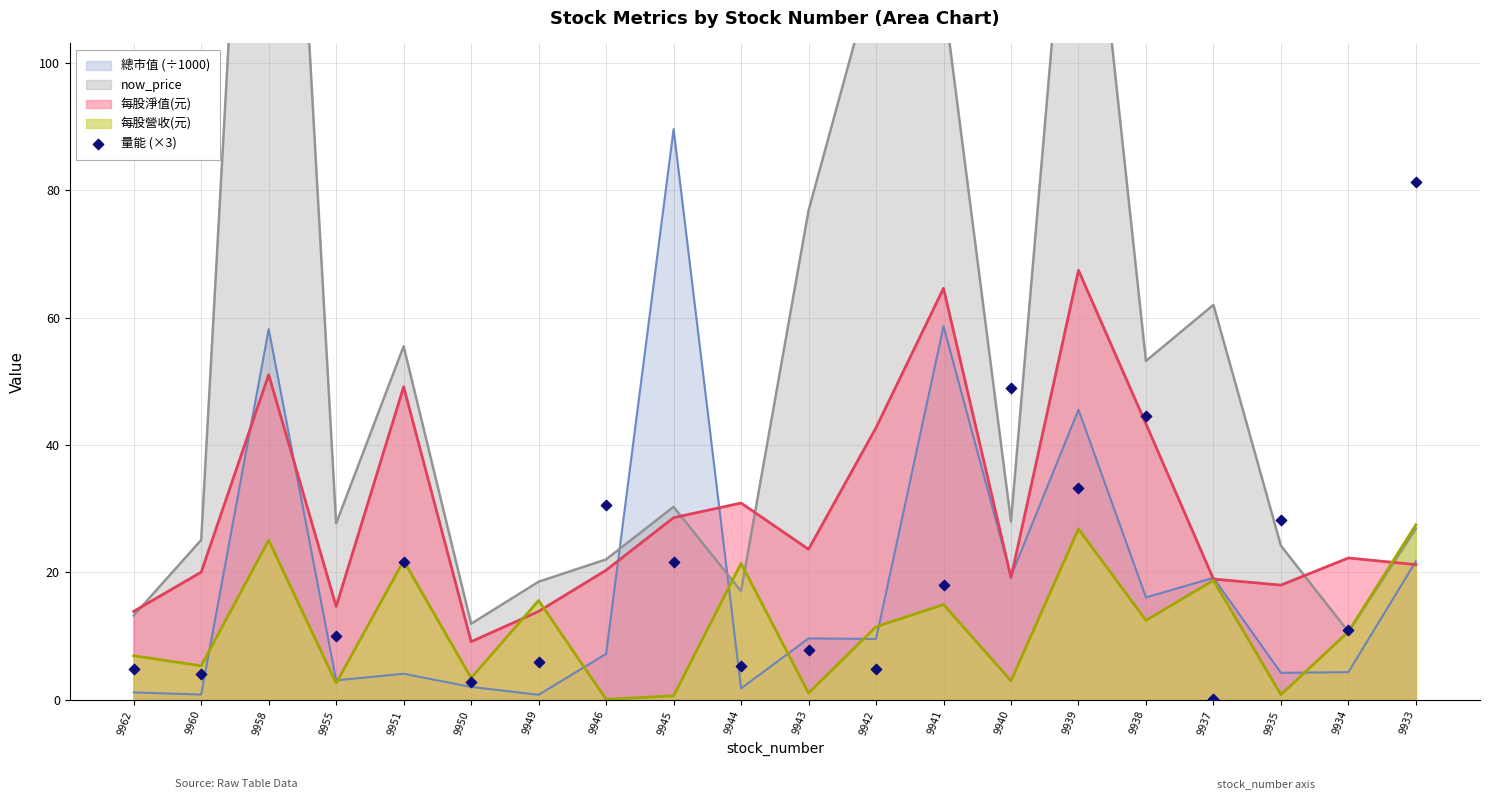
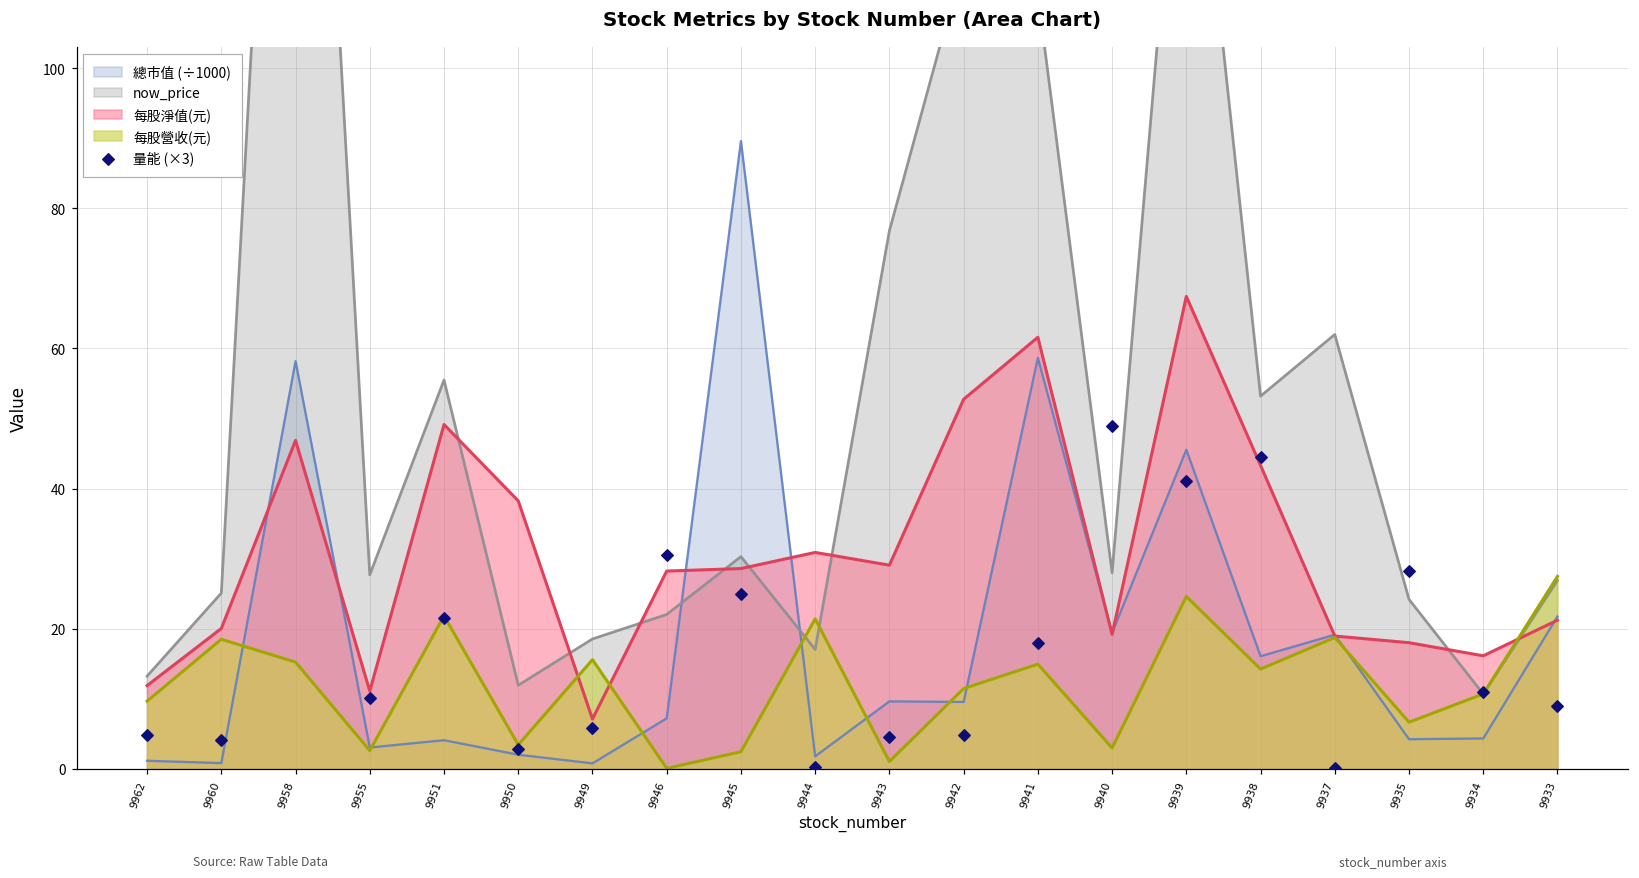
  {
    "每股淨值(元)": {
-     "9962": 14,
+     "9962": 12,
      "9960": 20,
-     "9958": 51,
-     "9955": 15,
+     "9958": 47,
+     "9955": 11,
      "9951": 49,
-     "9950": 9,
-     "9949": 14,
-     "9946": 20,
+     "9950": 38,
+     "9949": 7,
+     "9946": 28,
      "9945": 29,
      "9944": 31,
-     "9943": 24,
-     "9942": 43,
-     "9941": 65,
+     "9943": 29,
+     "9942": 53,
+     "9941": 62,
      "9939": 67,
      "9938": 43,
      "9935": 18,
-     "9934": 22,
+     "9934": 16,
      "9933": 21
    },
    "每股營收(元)": {
-     "9962": 7,
-     "9960": 5,
-     "9958": 25,
+     "9962": 10,
+     "9960": 19,
+     "9958": 15,
      "9955": 3,
      "9950": 3,
      "9949": 16,
      "9946": 0,
-     "9945": 1,
+     "9945": 2,
      "9944": 21,
      "9943": 1,
      "9942": 11,
      "9941": 15,
      "9940": 3,
-     "9939": 27,
-     "9938": 12,
-     "9935": 1,
+     "9939": 25,
+     "9938": 14,
+     "9935": 7,
      "9933": 27
    },
    "量能 (×3)": {
-     "9945": 22,
-     "9944": 5,
-     "9943": 8,
-     "9939": 33,
-     "9933": 81
+     "9945": 25,
+     "9944": 0,
+     "9943": 5,
+     "9939": 41,
+     "9933": 9
    }
  }
